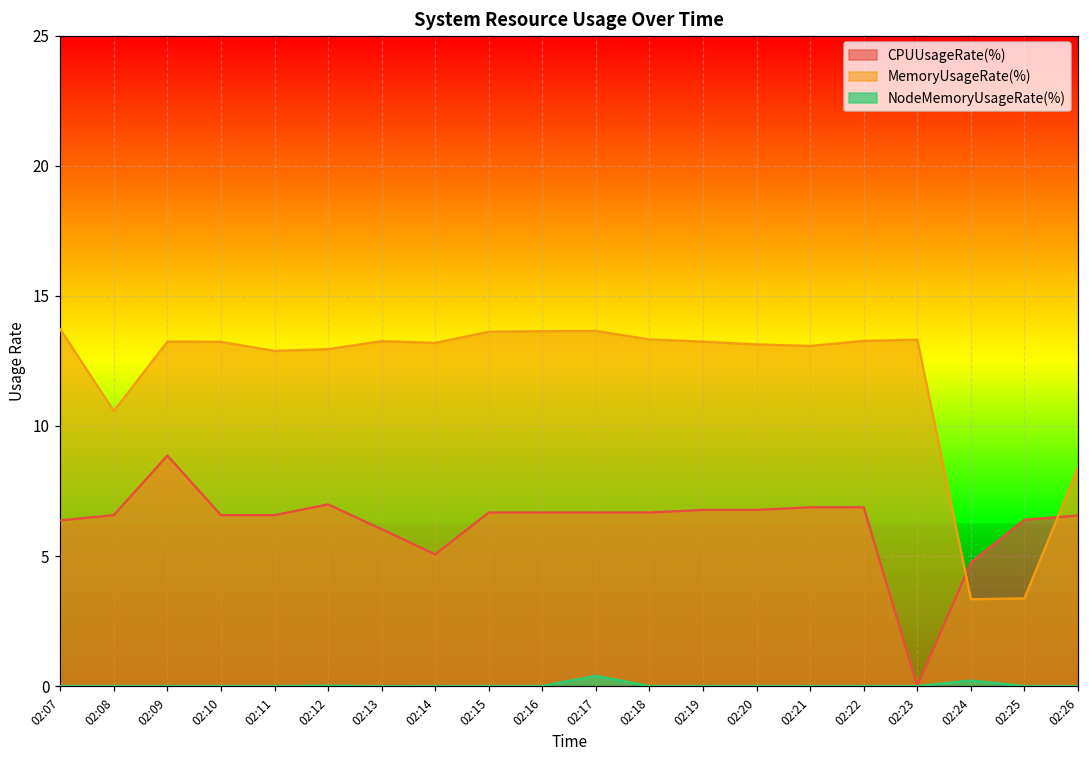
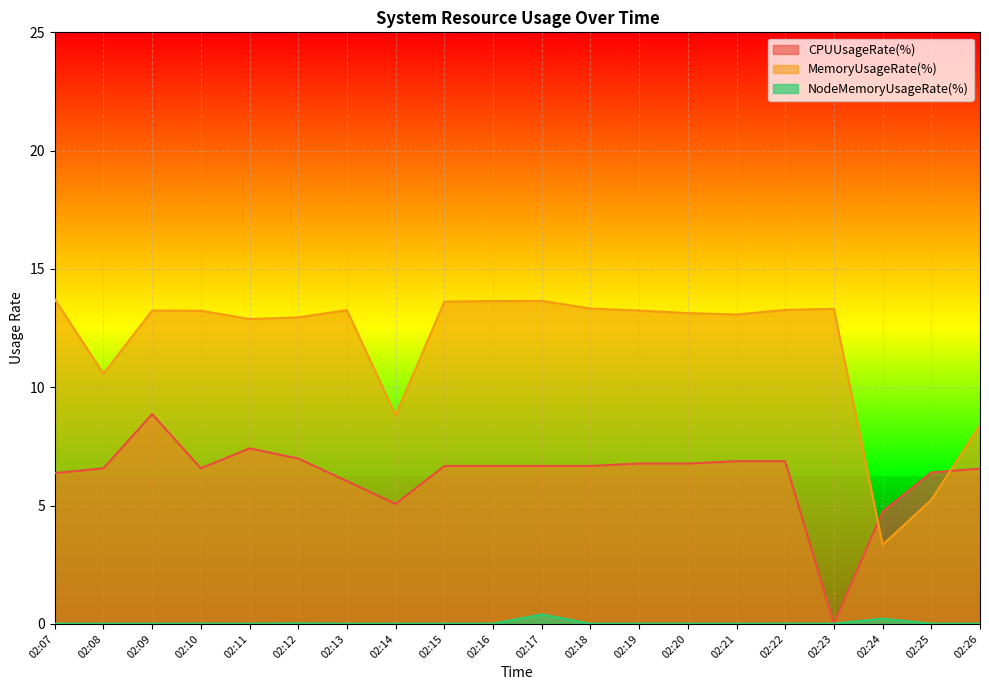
  {
    "CPUUsageRate(%)": {
      "02:07": 6.4,
      "02:08": 6.6,
      "02:09": 8.9,
      "02:10": 6.6,
-     "02:11": 6.6,
+     "02:11": 7.4,
      "02:12": 7.0,
      "02:13": 6.0,
      "02:14": 5.1,
      "02:15": 6.7,
      "02:16": 6.7,
      "02:17": 6.7,
      "02:18": 6.7,
      "02:19": 6.8,
      "02:20": 6.8,
      "02:21": 6.9,
      "02:22": 6.9,
      "02:24": 4.7,
      "02:25": 6.4,
      "02:26": 6.6
    },
    "MemoryUsageRate(%)": {
      "02:07": 13.7,
      "02:08": 10.6,
      "02:09": 13.2,
      "02:10": 13.2,
      "02:11": 12.9,
      "02:12": 13.0,
      "02:13": 13.3,
-     "02:14": 13.2,
+     "02:14": 8.8,
      "02:15": 13.6,
      "02:16": 13.6,
      "02:17": 13.7,
      "02:18": 13.3,
      "02:19": 13.2,
      "02:20": 13.1,
      "02:21": 13.1,
      "02:22": 13.3,
      "02:23": 13.3,
      "02:24": 3.3,
-     "02:25": 3.4,
+     "02:25": 5.2,
      "02:26": 8.4
    },
    "NodeMemoryUsageRate(%)": {
      "02:07": 0.0,
      "02:08": 0.0,
      "02:09": 0.0,
      "02:10": 0.0,
      "02:11": 0.0,
      "02:12": 0.0,
      "02:13": 0.0,
      "02:14": 0.0,
      "02:15": 0.0,
      "02:16": 0.0,
      "02:17": 0.4,
      "02:18": 0.0,
      "02:19": 0.0,
      "02:20": 0.0,
      "02:21": 0.0,
      "02:22": 0.0,
      "02:24": 0.2,
      "02:25": 0.0,
      "02:26": 0.0
    }
  }
